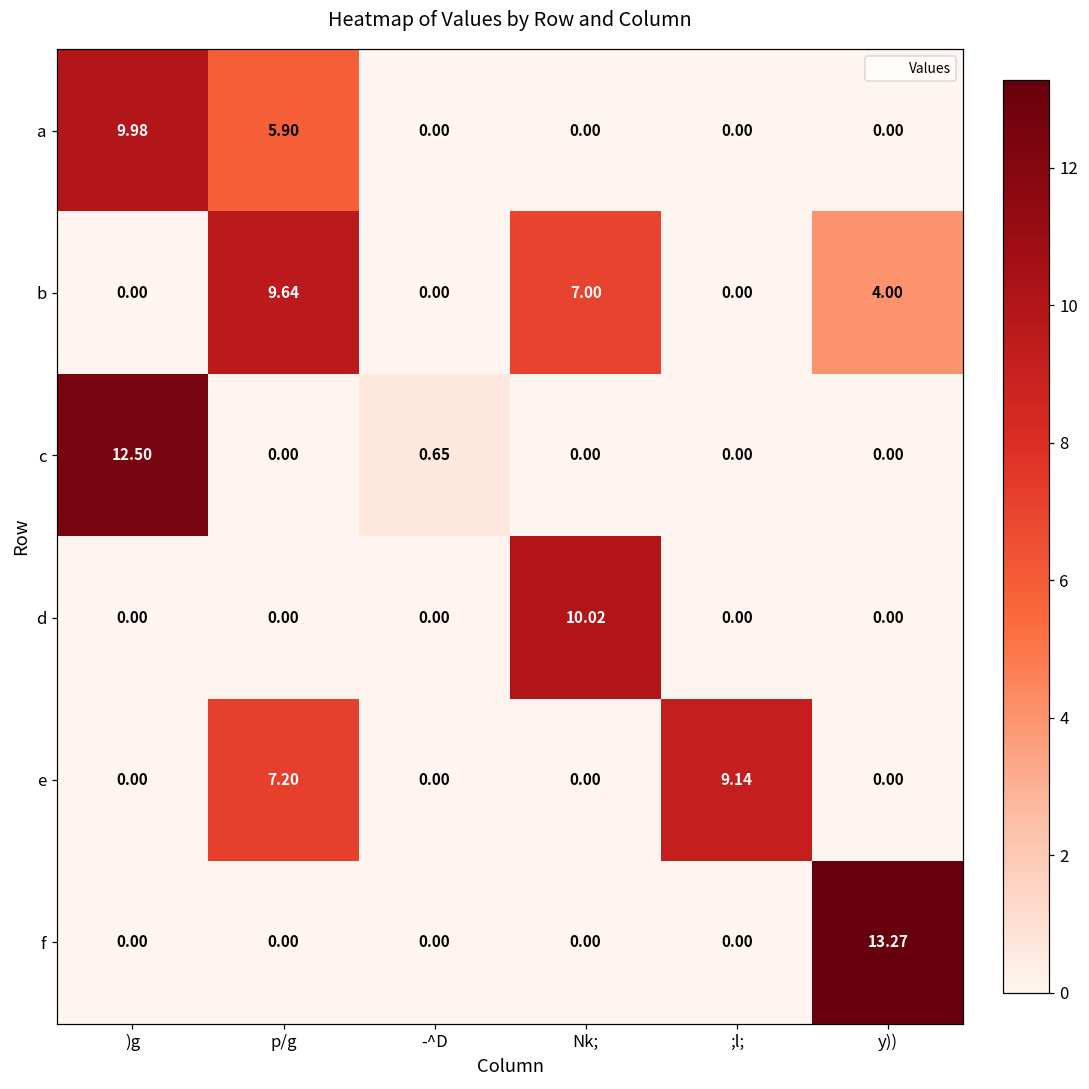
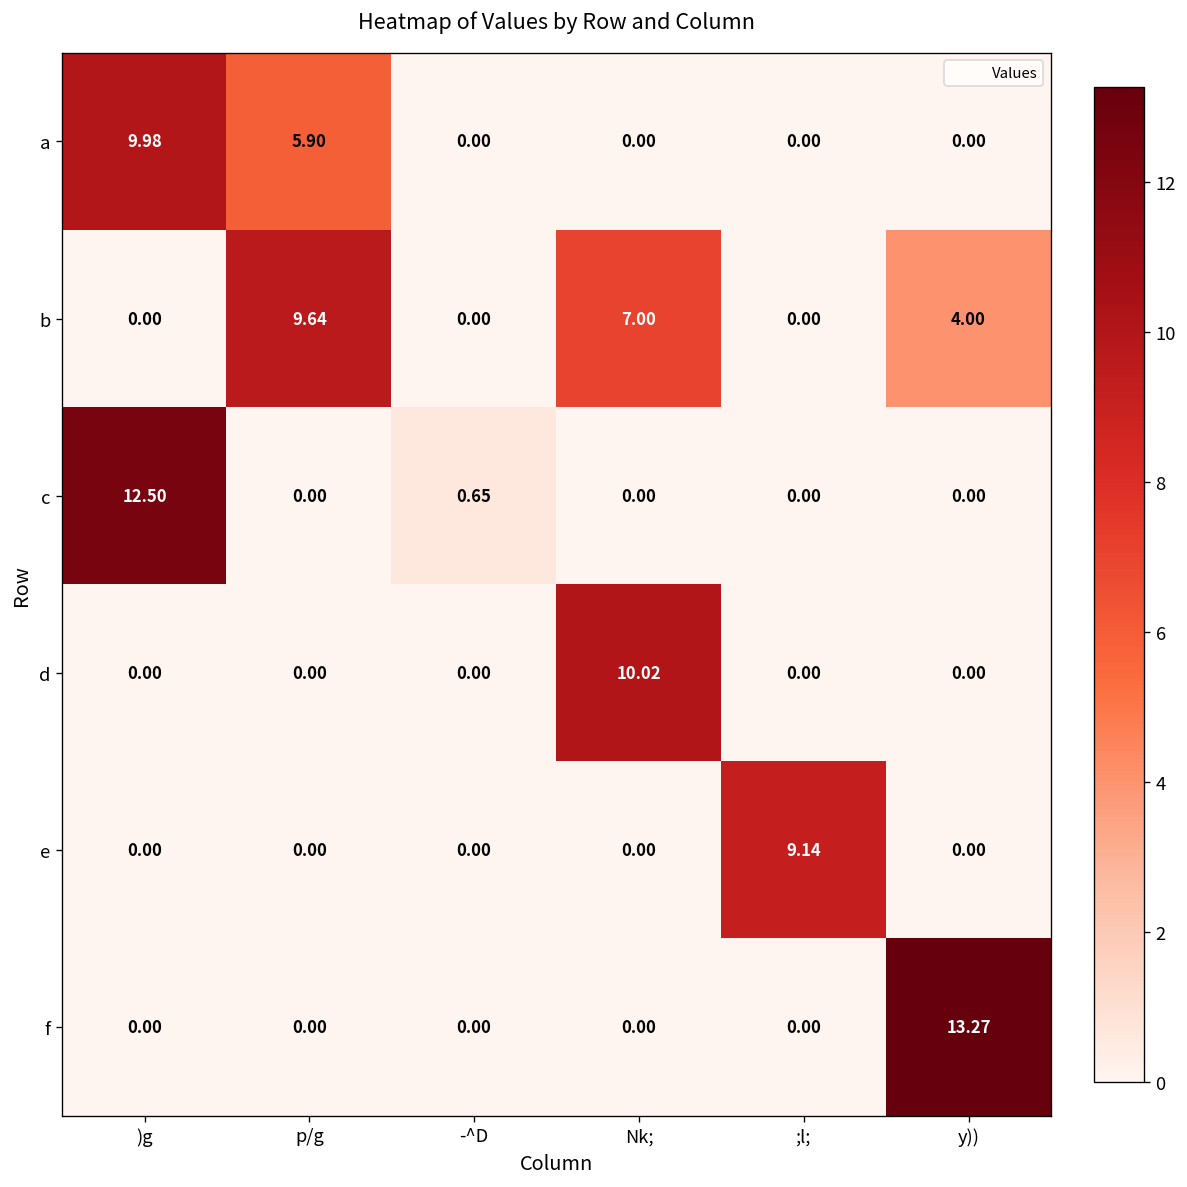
  {
    "a": {
      ")g": 9.98,
      "p/g": 5.90,
      "-^D": 0.00,
      "Nk;": 0.00,
      ";l;": 0.00,
      "y))": 0.00
    },
    "b": {
      ")g": 0.00,
      "p/g": 9.64,
      "-^D": 0.00,
      "Nk;": 7.00,
      ";l;": 0.00,
      "y))": 4.00
    },
    "c": {
      ")g": 12.50,
      "p/g": 0.00,
      "-^D": 0.65,
      "Nk;": 0.00,
      ";l;": 0.00,
      "y))": 0.00
    },
    "d": {
      ")g": 0.00,
      "p/g": 0.00,
      "-^D": 0.00,
      "Nk;": 10.02,
      ";l;": 0.00,
      "y))": 0.00
    },
    "e": {
      ")g": 0.00,
-     "p/g": 7.20,
+     "p/g": 0.00,
      "-^D": 0.00,
      "Nk;": 0.00,
      ";l;": 9.14,
      "y))": 0.00
    },
    "f": {
      ")g": 0.00,
      "p/g": 0.00,
      "-^D": 0.00,
      "Nk;": 0.00,
      ";l;": 0.00,
      "y))": 13.27
    }
  }
